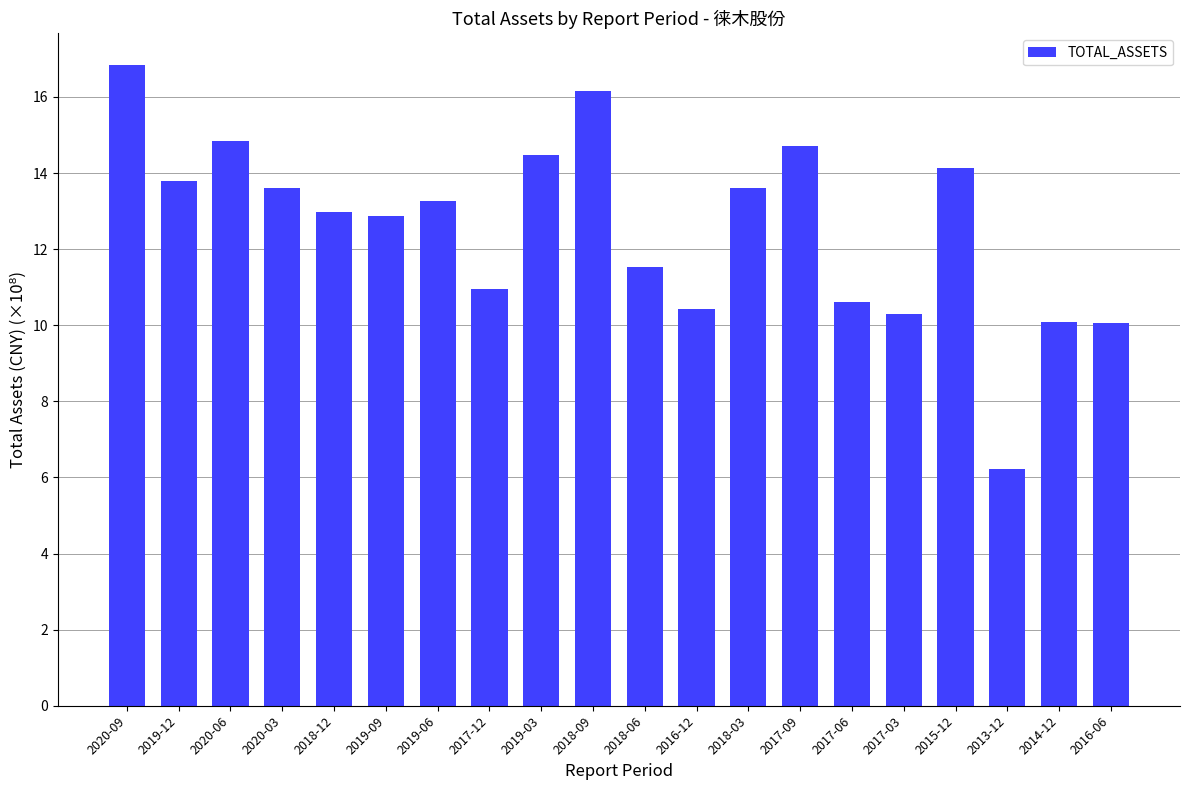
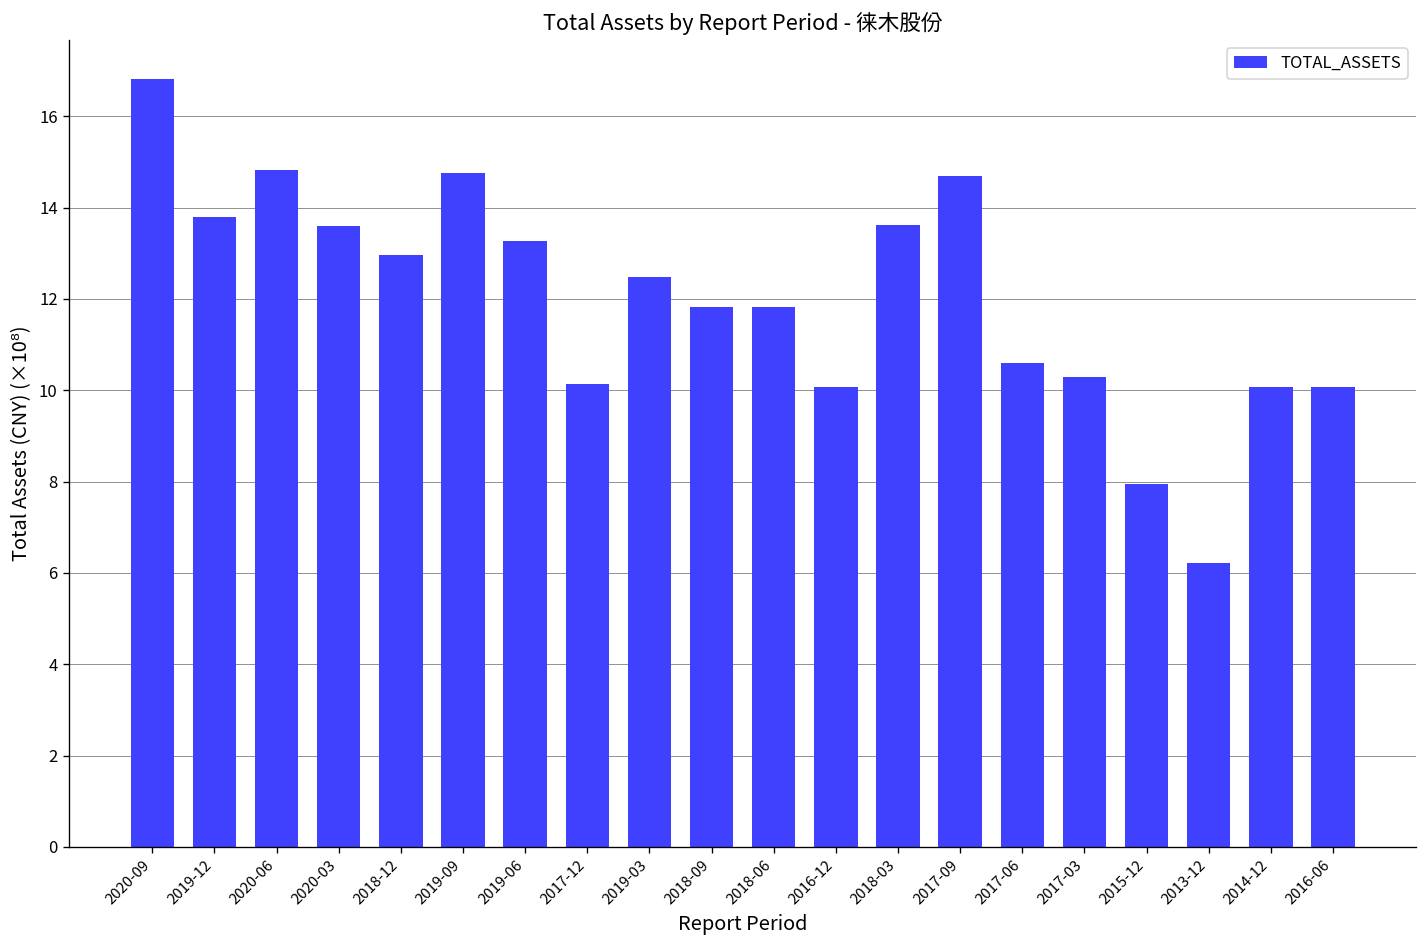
  {
    "2020-09": 16.8,
    "2019-12": 13.8,
    "2020-06": 14.8,
    "2020-03": 13.6,
    "2018-12": 13.0,
-   "2019-09": 12.9,
+   "2019-09": 14.8,
    "2019-06": 13.3,
-   "2017-12": 11.0,
-   "2019-03": 14.5,
-   "2018-09": 16.2,
-   "2018-06": 11.5,
-   "2016-12": 10.4,
+   "2017-12": 10.1,
+   "2019-03": 12.5,
+   "2018-09": 11.8,
+   "2018-06": 11.8,
+   "2016-12": 10.1,
    "2018-03": 13.6,
    "2017-09": 14.7,
    "2017-06": 10.6,
    "2017-03": 10.3,
-   "2015-12": 14.1,
+   "2015-12": 7.9,
    "2013-12": 6.2,
    "2014-12": 10.1,
    "2016-06": 10.1
  }
